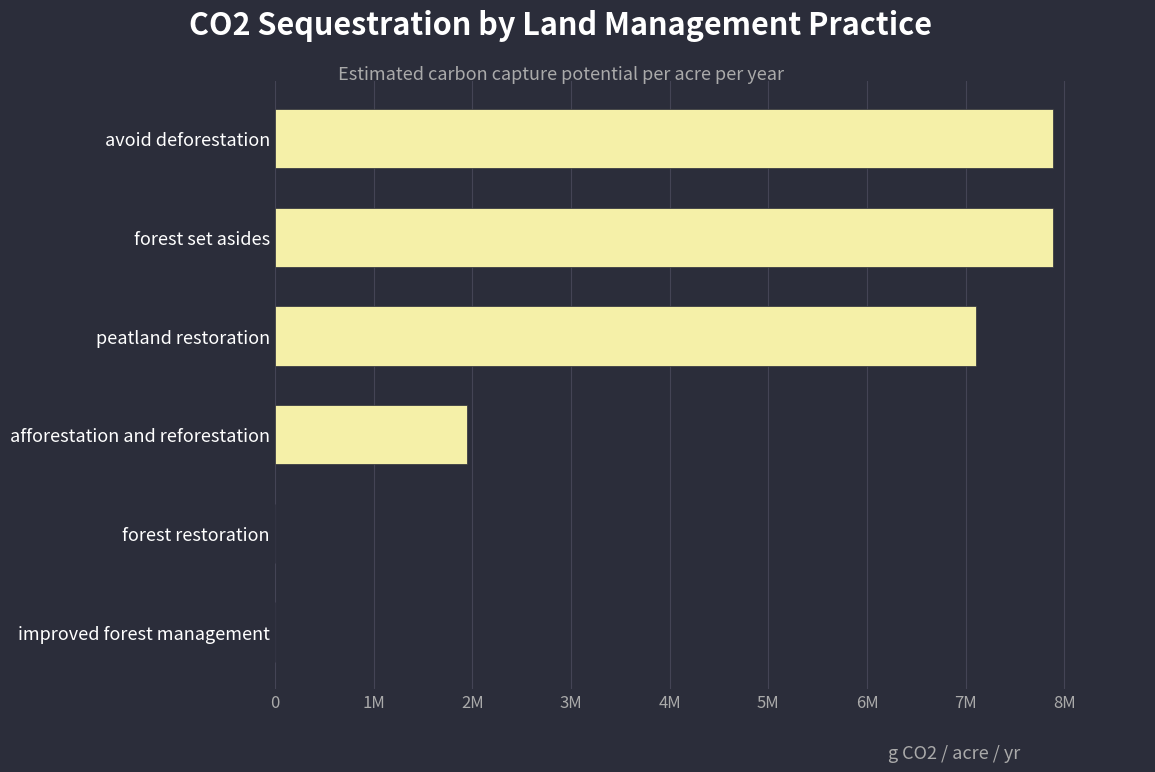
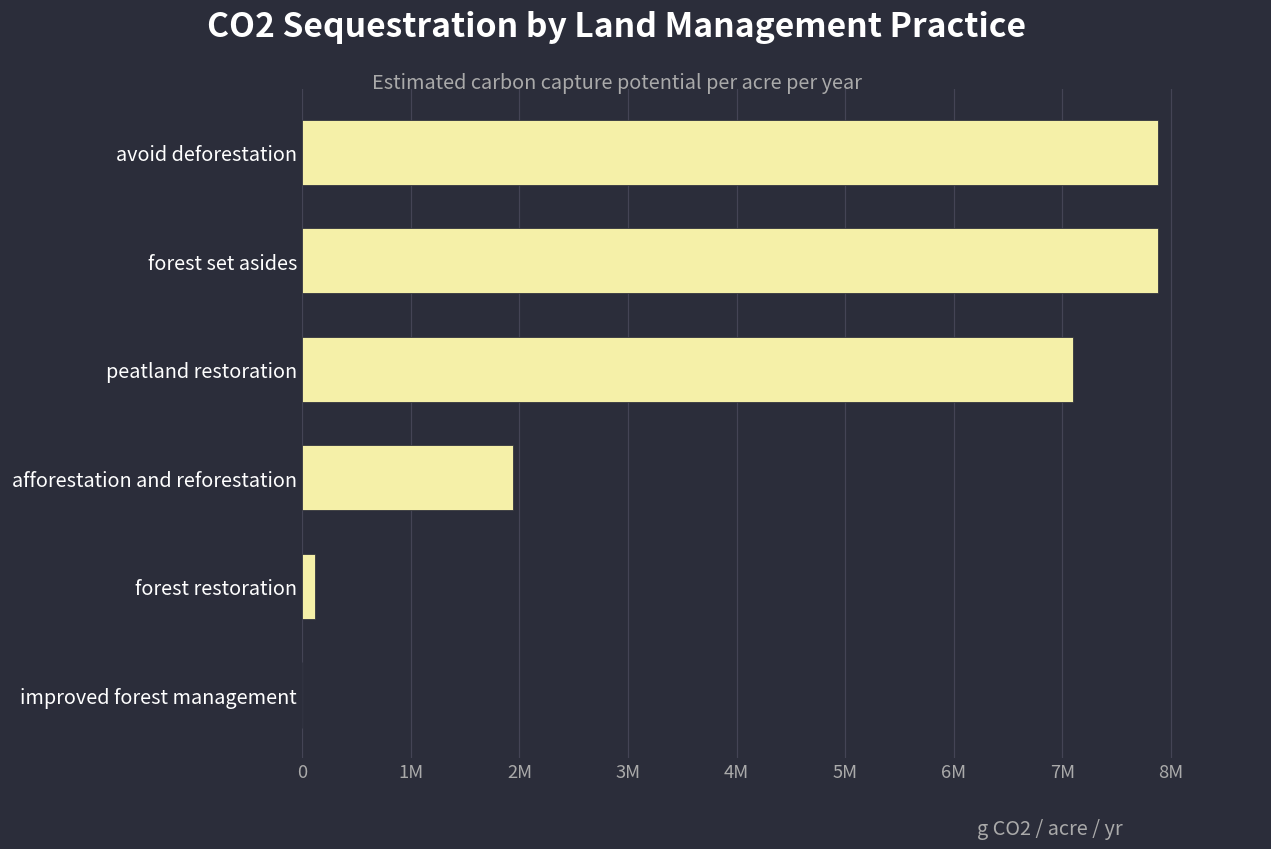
  {
    "avoid deforestation": 7900000,
    "forest set asides": 7900000,
    "peatland restoration": 7100000,
    "afforestation and reforestation": 1900000,
-   "forest restoration": 0,
+   "forest restoration": 100000,
    "improved forest management": 0
  }
